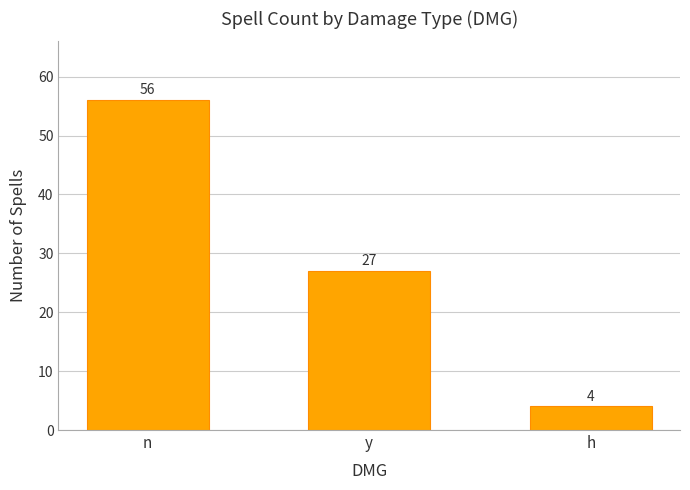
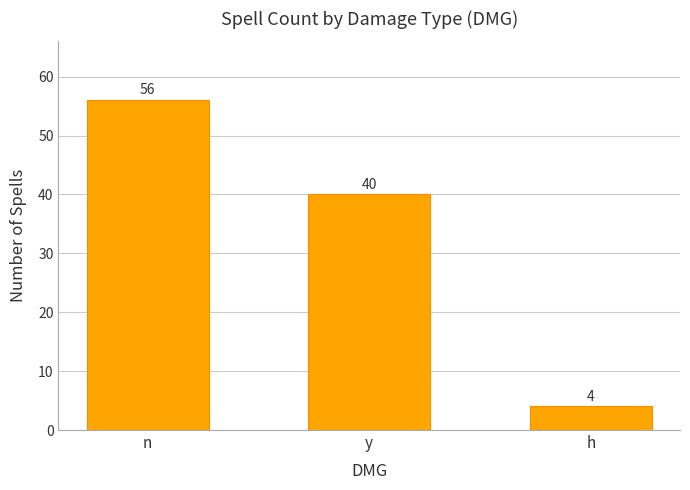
  {
    "n": 56,
-   "y": 27,
+   "y": 40,
    "h": 4
  }
